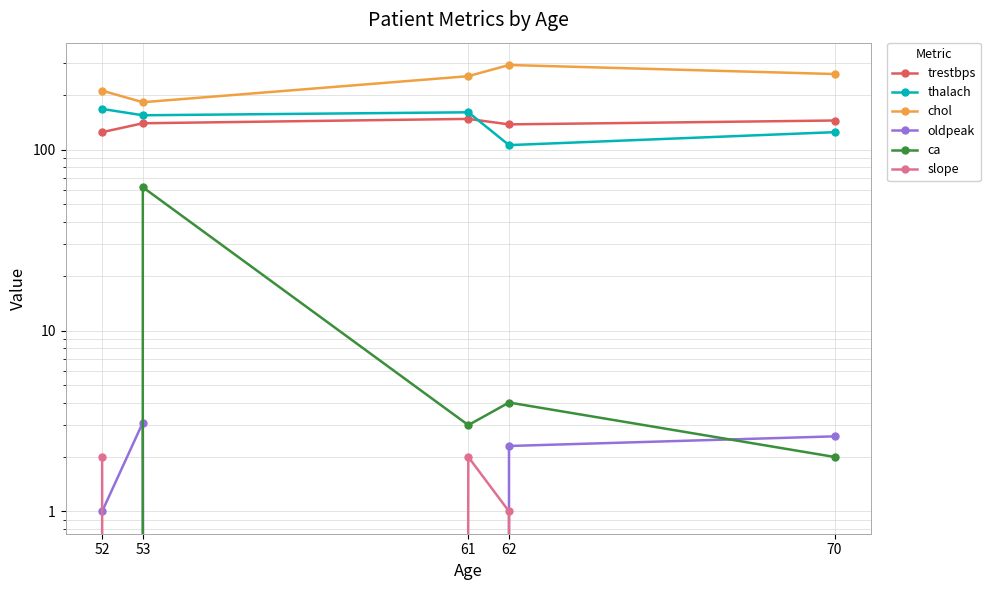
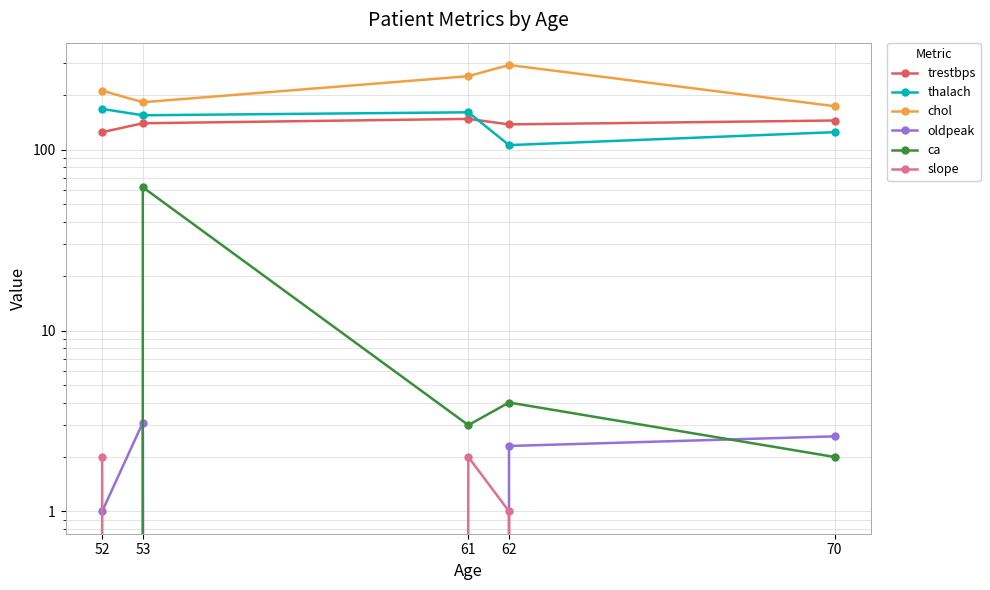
  {
    "thalach": {
      "52": 170,
      "53": 160,
      "61": 160,
      "62": 110,
      "70": 130
    },
    "chol": {
      "52": 210,
      "53": 180,
      "61": 260,
      "62": 290,
-     "70": 260
+     "70": 170
    },
    "oldpeak": {
      "52": 1,
      "53": 3.1,
      "62": 2.3,
      "70": 2.6
    },
    "ca": {
      "53": 62,
      "61": 3,
      "62": 4,
      "70": 2
    }
  }
